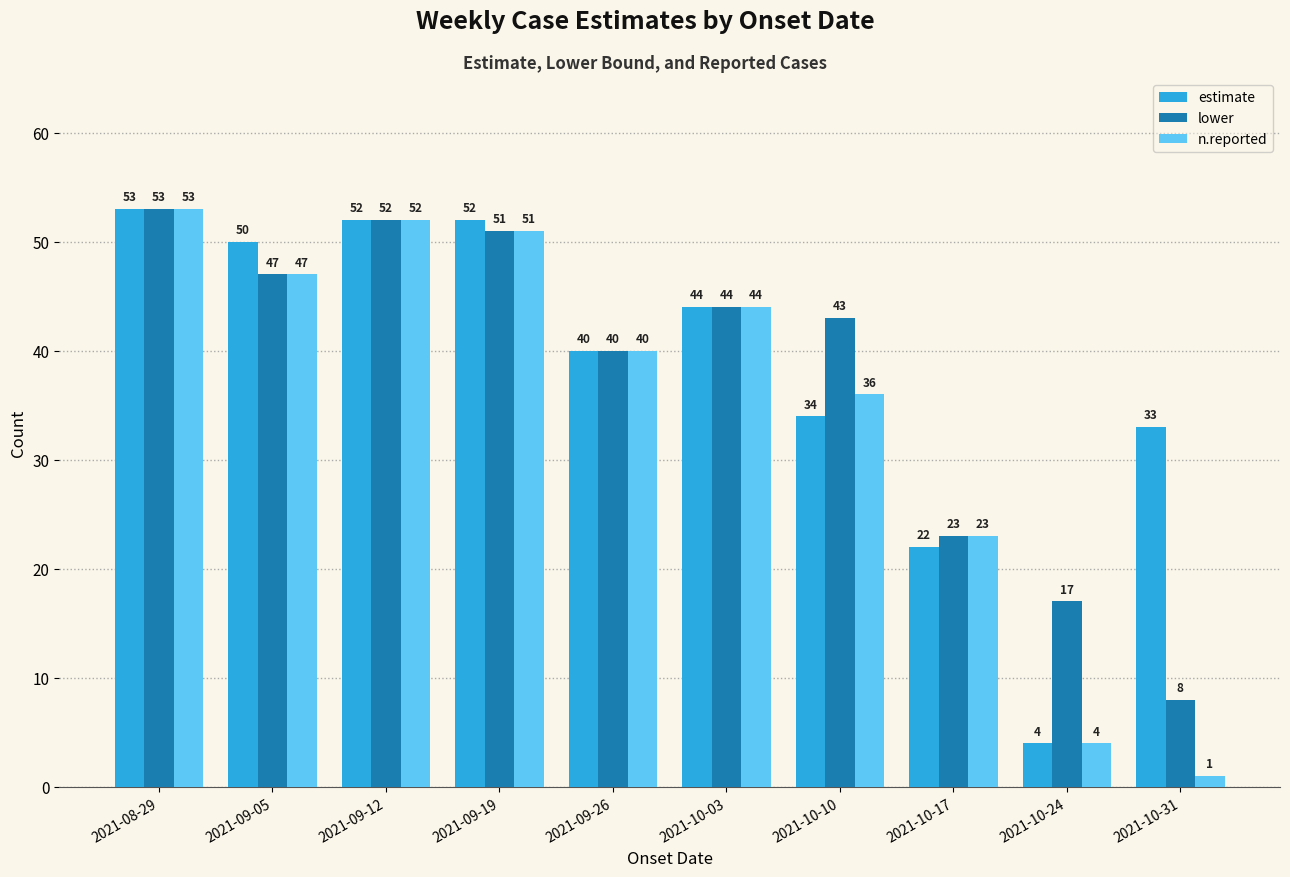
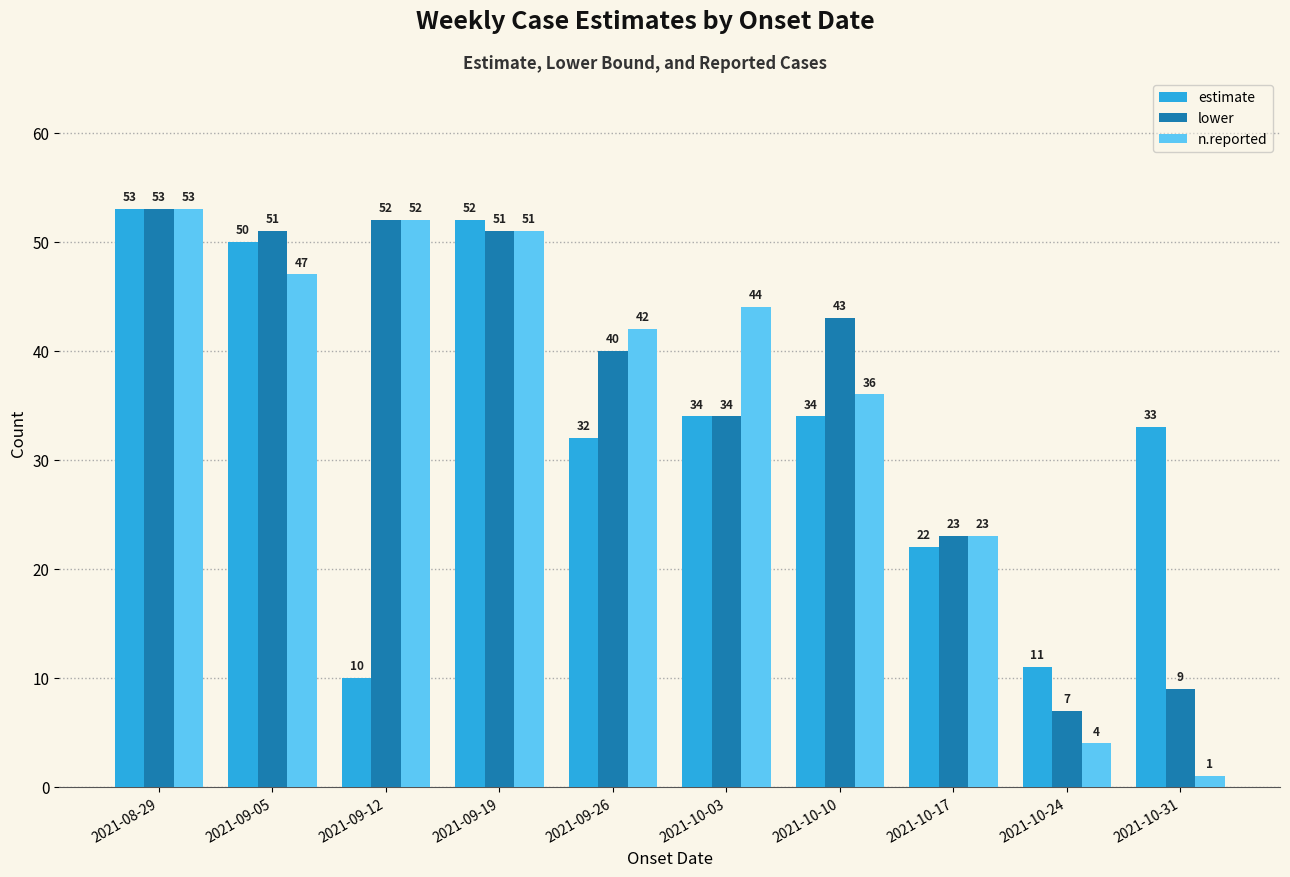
  {
    "estimate": {
      "2021-08-29": 53,
      "2021-09-05": 50,
-     "2021-09-12": 52,
+     "2021-09-12": 10,
      "2021-09-19": 52,
-     "2021-09-26": 40,
-     "2021-10-03": 44,
+     "2021-09-26": 32,
+     "2021-10-03": 34,
      "2021-10-10": 34,
      "2021-10-17": 22,
-     "2021-10-24": 4,
+     "2021-10-24": 11,
      "2021-10-31": 33
    },
    "lower": {
      "2021-08-29": 53,
-     "2021-09-05": 47,
+     "2021-09-05": 51,
      "2021-09-12": 52,
      "2021-09-19": 51,
      "2021-09-26": 40,
-     "2021-10-03": 44,
+     "2021-10-03": 34,
      "2021-10-10": 43,
      "2021-10-17": 23,
-     "2021-10-24": 17,
-     "2021-10-31": 8
+     "2021-10-24": 7,
+     "2021-10-31": 9
    },
    "n.reported": {
      "2021-08-29": 53,
      "2021-09-05": 47,
      "2021-09-12": 52,
      "2021-09-19": 51,
-     "2021-09-26": 40,
+     "2021-09-26": 42,
      "2021-10-03": 44,
      "2021-10-10": 36,
      "2021-10-17": 23,
      "2021-10-24": 4,
      "2021-10-31": 1
    }
  }
